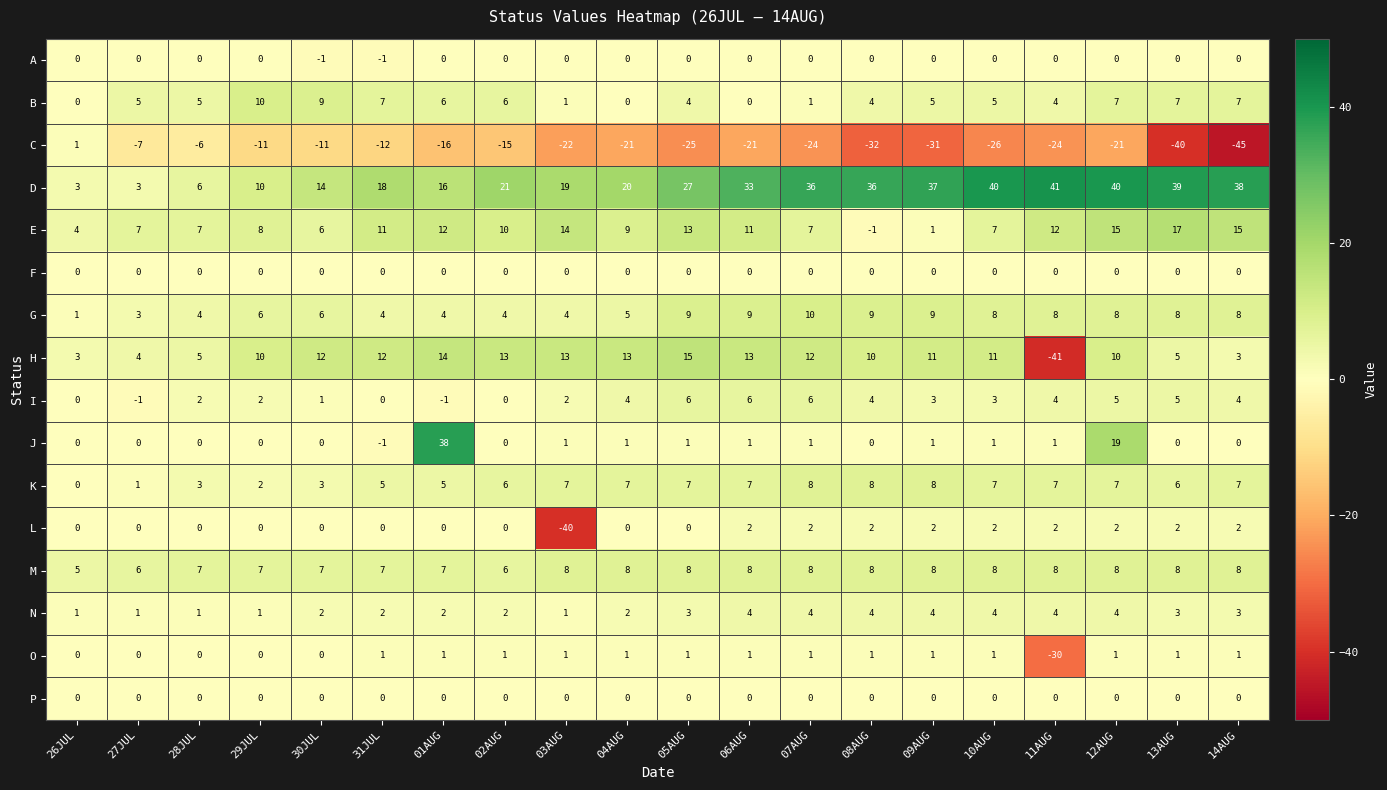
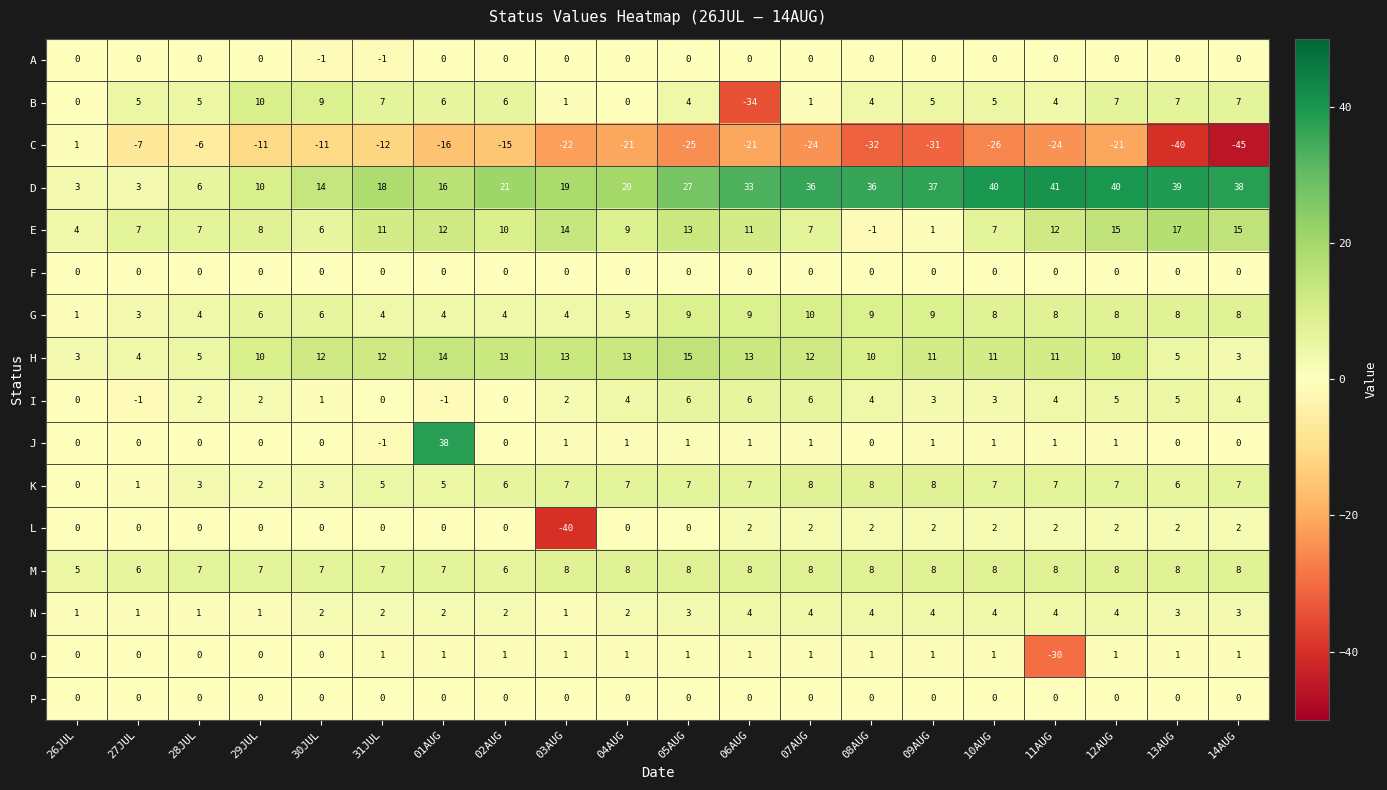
  {
    "B": {
      "26JUL": 0,
      "27JUL": 5,
      "28JUL": 5,
      "29JUL": 10,
      "30JUL": 9,
      "31JUL": 7,
      "01AUG": 6,
      "02AUG": 6,
      "03AUG": 1,
      "04AUG": 0,
      "05AUG": 4,
-     "06AUG": 0,
+     "06AUG": -34,
      "07AUG": 1,
      "08AUG": 4,
      "09AUG": 5,
      "10AUG": 5,
      "11AUG": 4,
      "12AUG": 7,
      "13AUG": 7,
      "14AUG": 7
    },
    "H": {
      "26JUL": 3,
      "27JUL": 4,
      "28JUL": 5,
      "29JUL": 10,
      "30JUL": 12,
      "31JUL": 12,
      "01AUG": 14,
      "02AUG": 13,
      "03AUG": 13,
      "04AUG": 13,
      "05AUG": 15,
      "06AUG": 13,
      "07AUG": 12,
      "08AUG": 10,
      "09AUG": 11,
      "10AUG": 11,
-     "11AUG": -41,
+     "11AUG": 11,
      "12AUG": 10,
      "13AUG": 5,
      "14AUG": 3
    },
    "J": {
      "26JUL": 0,
      "27JUL": 0,
      "28JUL": 0,
      "29JUL": 0,
      "30JUL": 0,
      "31JUL": -1,
      "01AUG": 38,
      "02AUG": 0,
      "03AUG": 1,
      "04AUG": 1,
      "05AUG": 1,
      "06AUG": 1,
      "07AUG": 1,
      "08AUG": 0,
      "09AUG": 1,
      "10AUG": 1,
      "11AUG": 1,
-     "12AUG": 19,
+     "12AUG": 1,
      "13AUG": 0,
      "14AUG": 0
    }
  }
